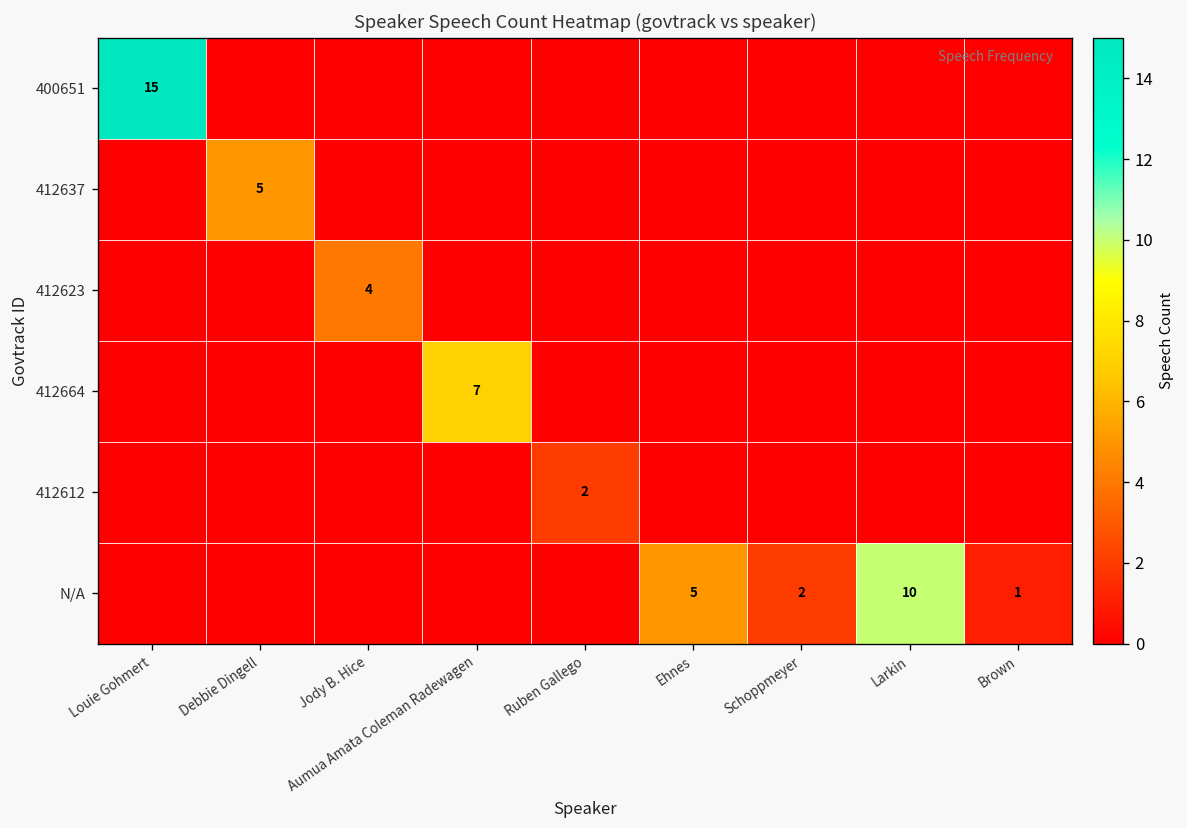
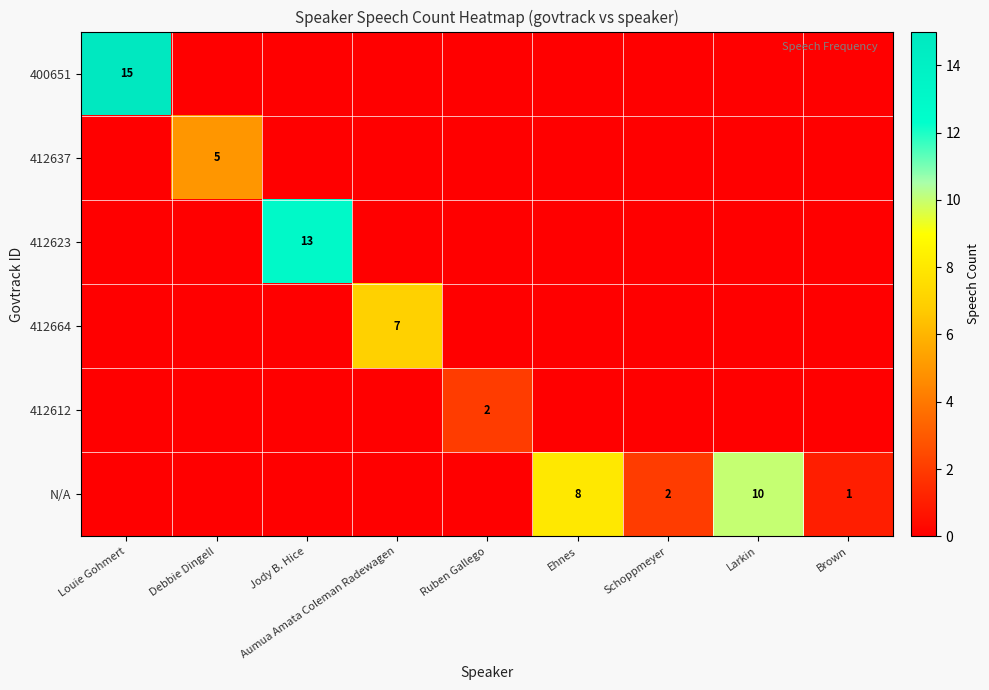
  {
    "400651": {
      "Louie Gohmert": 15
    },
    "412637": {
      "Debbie Dingell": 5
    },
    "412623": {
-     "Jody B. Hice": 4
+     "Jody B. Hice": 13
    },
    "412664": {
      "Aumua Amata Coleman Radewagen": 7
    },
    "412612": {
      "Ruben Gallego": 2
    },
    "N/A": {
-     "Ehnes": 5,
+     "Ehnes": 8,
      "Schoppmeyer": 2,
      "Larkin": 10,
      "Brown": 1
    }
  }
